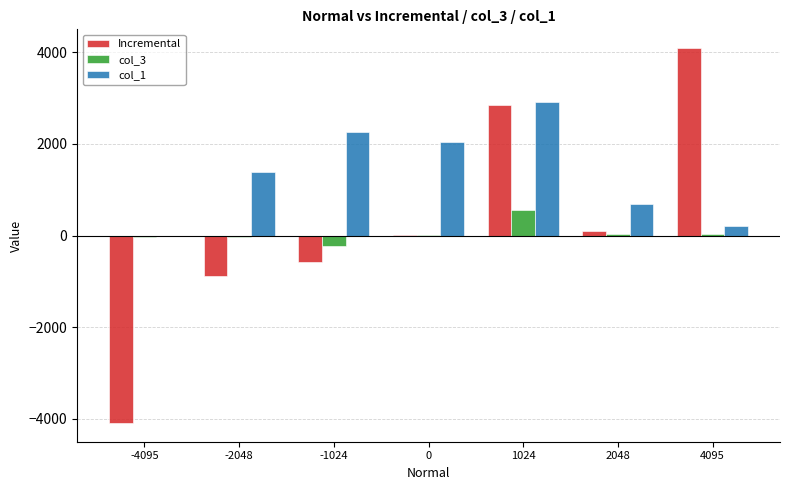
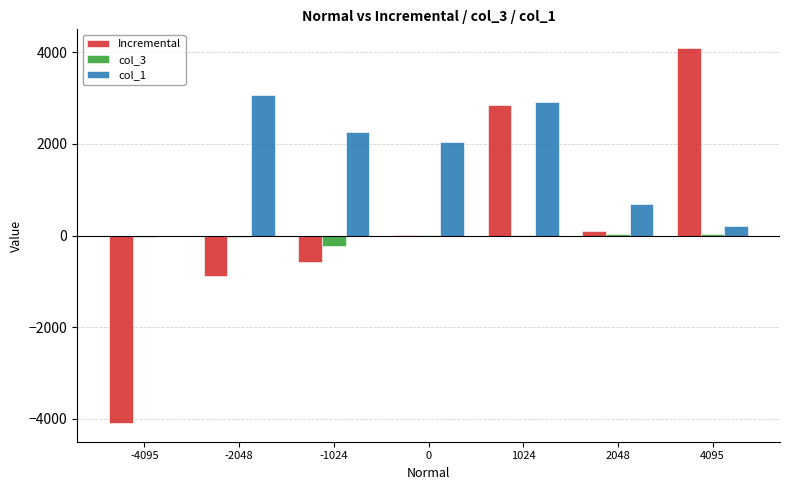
  {
    "Incremental": {
      "-4095": -4100,
      "-2048": -900,
      "-1024": -600,
      "1024": 2900,
      "2048": 100,
      "4095": 4100
    },
    "col_3": {
      "-1024": -200,
-     "1024": 500
+     "1024": 0
    },
    "col_1": {
      "-4095": 0,
-     "-2048": 1400,
+     "-2048": 3100,
      "-1024": 2300,
      "0": 2100,
      "1024": 2900,
      "2048": 700,
      "4095": 200
    }
  }
